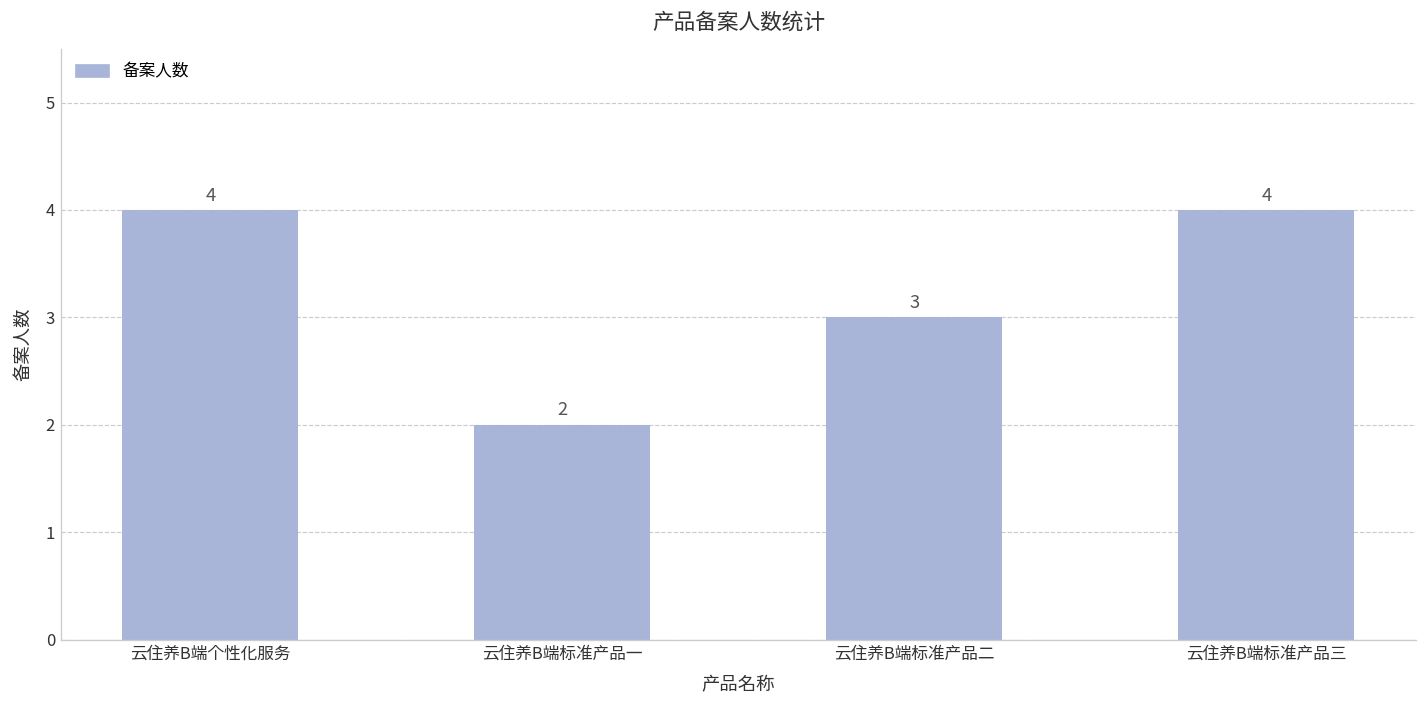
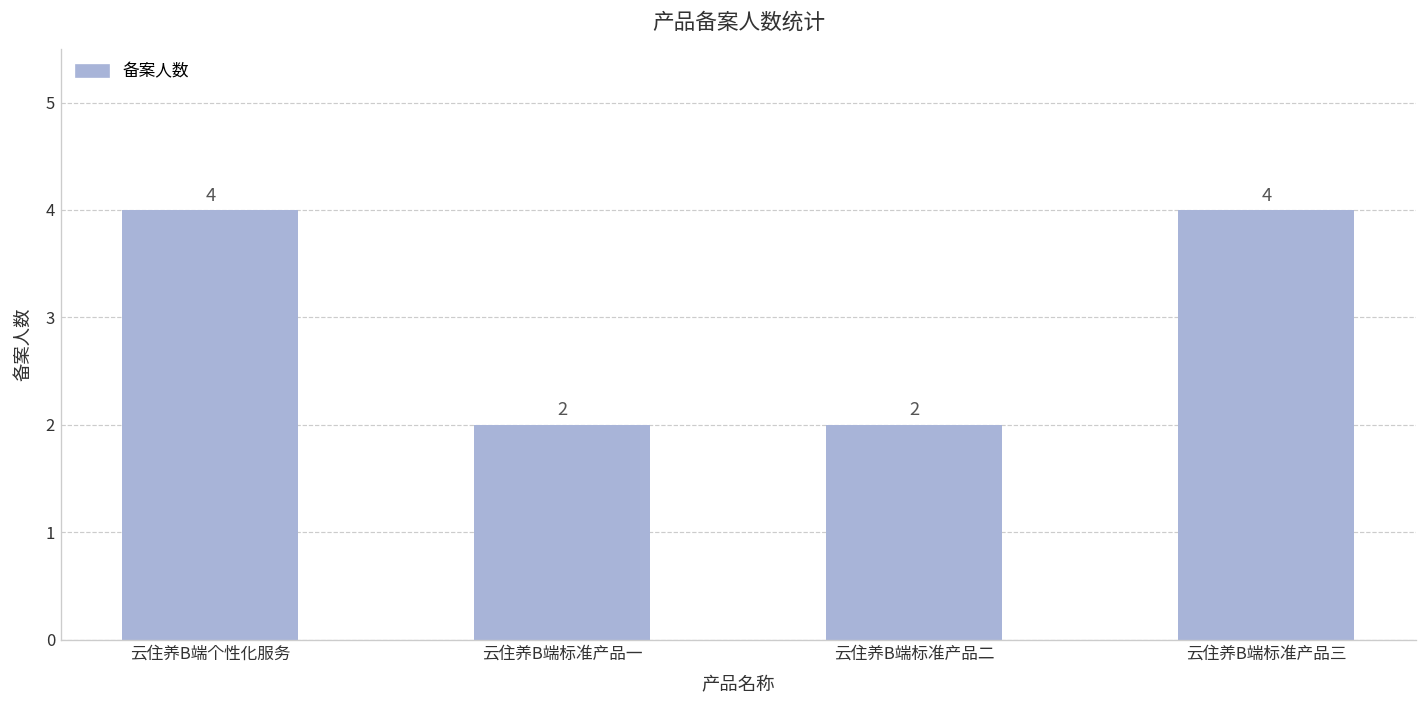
  {
    "云住养B端个性化服务": 4,
    "云住养B端标准产品一": 2,
-   "云住养B端标准产品二": 3,
+   "云住养B端标准产品二": 2,
    "云住养B端标准产品三": 4
  }
